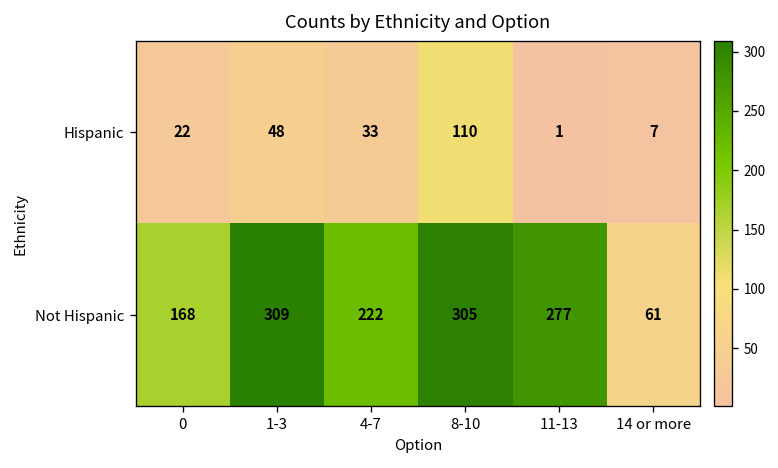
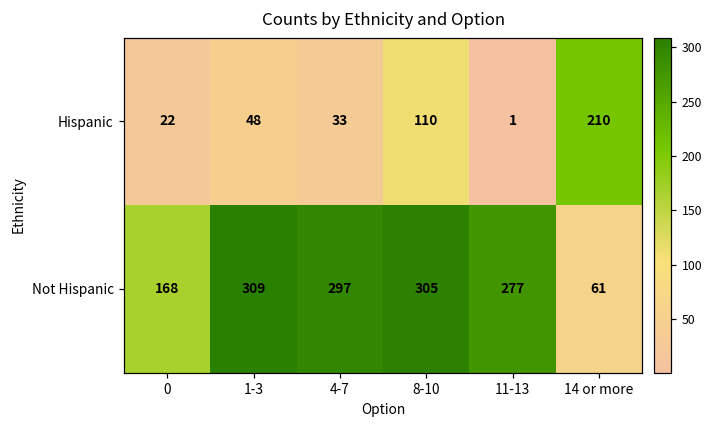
  {
    "Hispanic": {
      "0": 22,
      "1-3": 48,
      "4-7": 33,
      "8-10": 110,
      "11-13": 1,
-     "14 or more": 7
+     "14 or more": 210
    },
    "Not Hispanic": {
      "0": 168,
      "1-3": 309,
-     "4-7": 222,
+     "4-7": 297,
      "8-10": 305,
      "11-13": 277,
      "14 or more": 61
    }
  }
